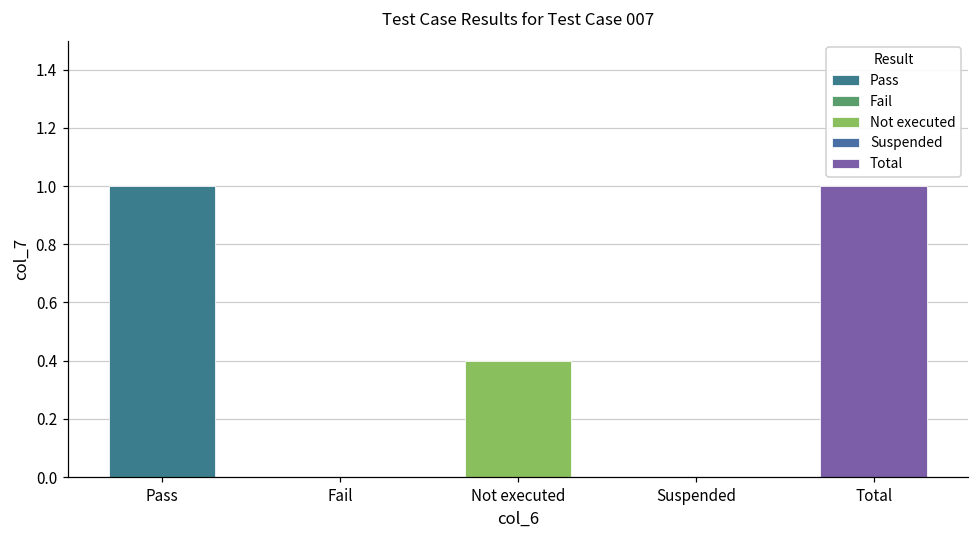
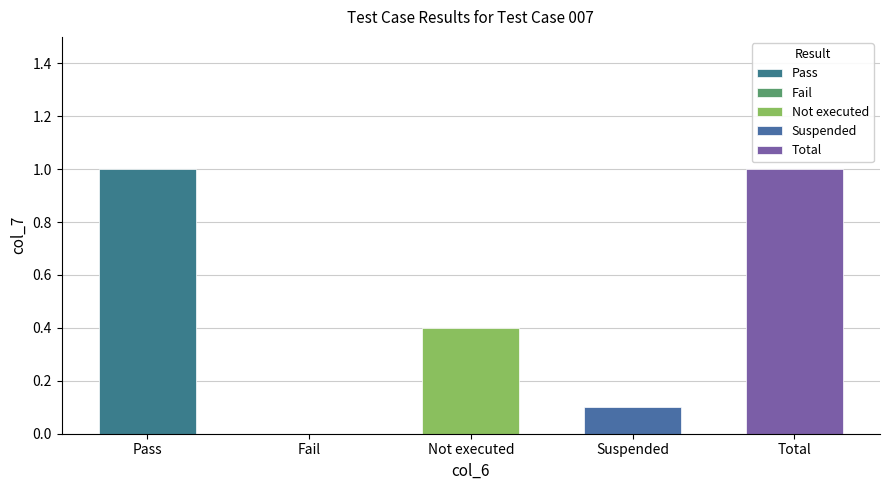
  {
    "Pass": 1.0,
    "Fail": 0.0,
    "Not executed": 0.4,
-   "Suspended": 0.0,
+   "Suspended": 0.1,
    "Total": 1.0
  }
